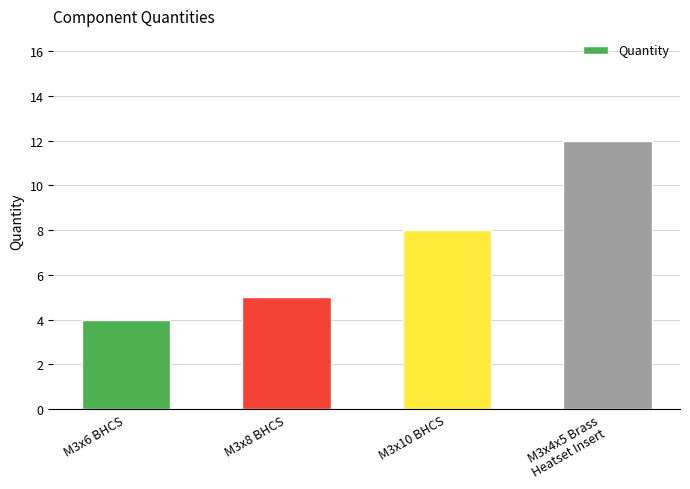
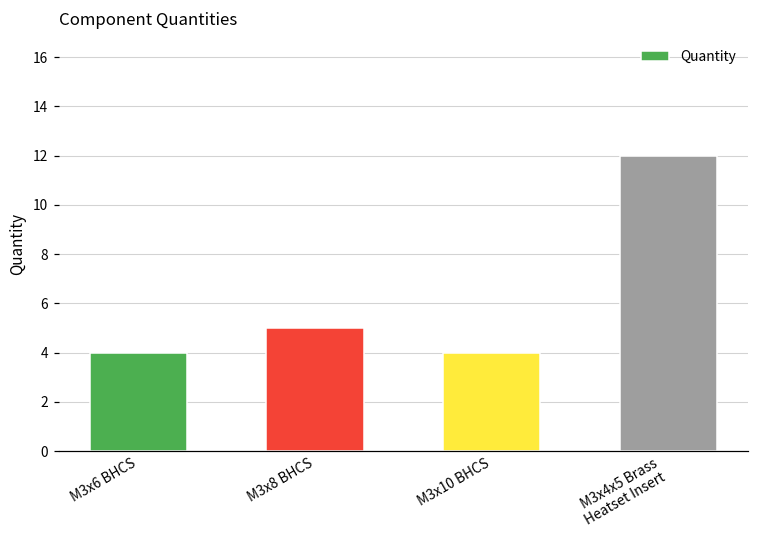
  {
    "M3x6 BHCS": 4,
    "M3x8 BHCS": 5,
-   "M3x10 BHCS": 8,
+   "M3x10 BHCS": 4,
    "M3x4x5 Brass Heatset Insert": 12
  }
